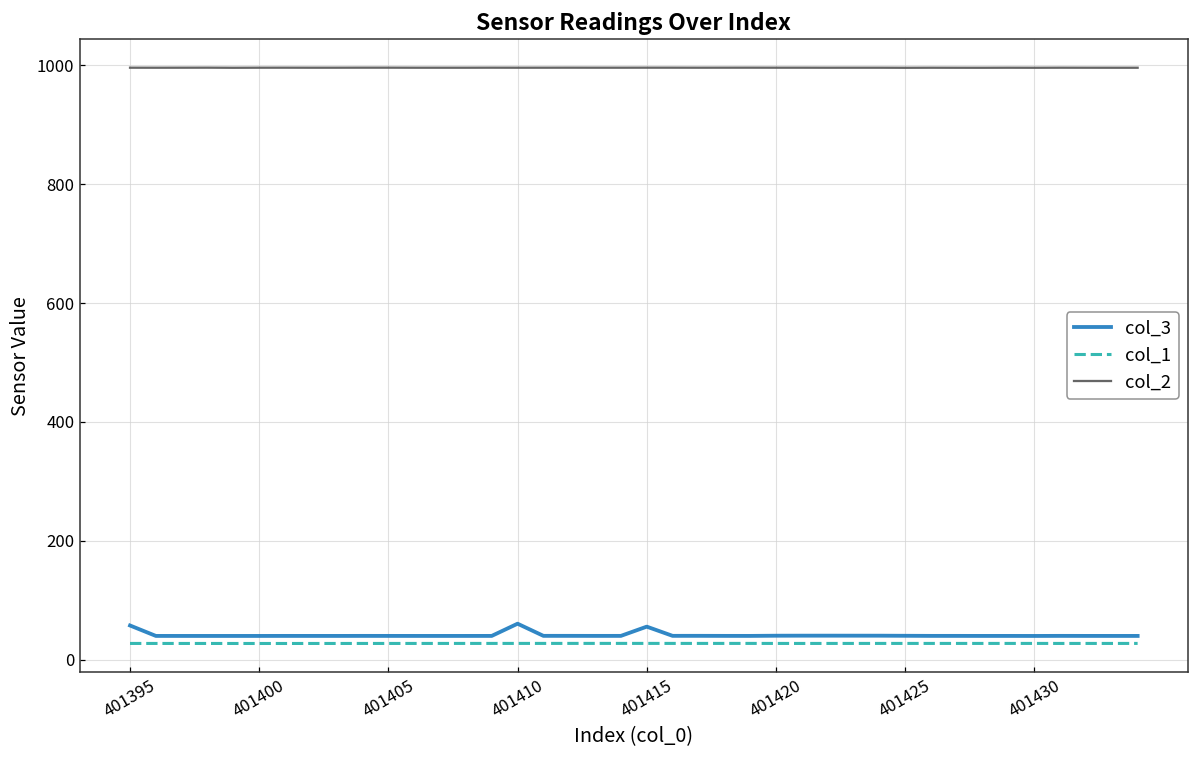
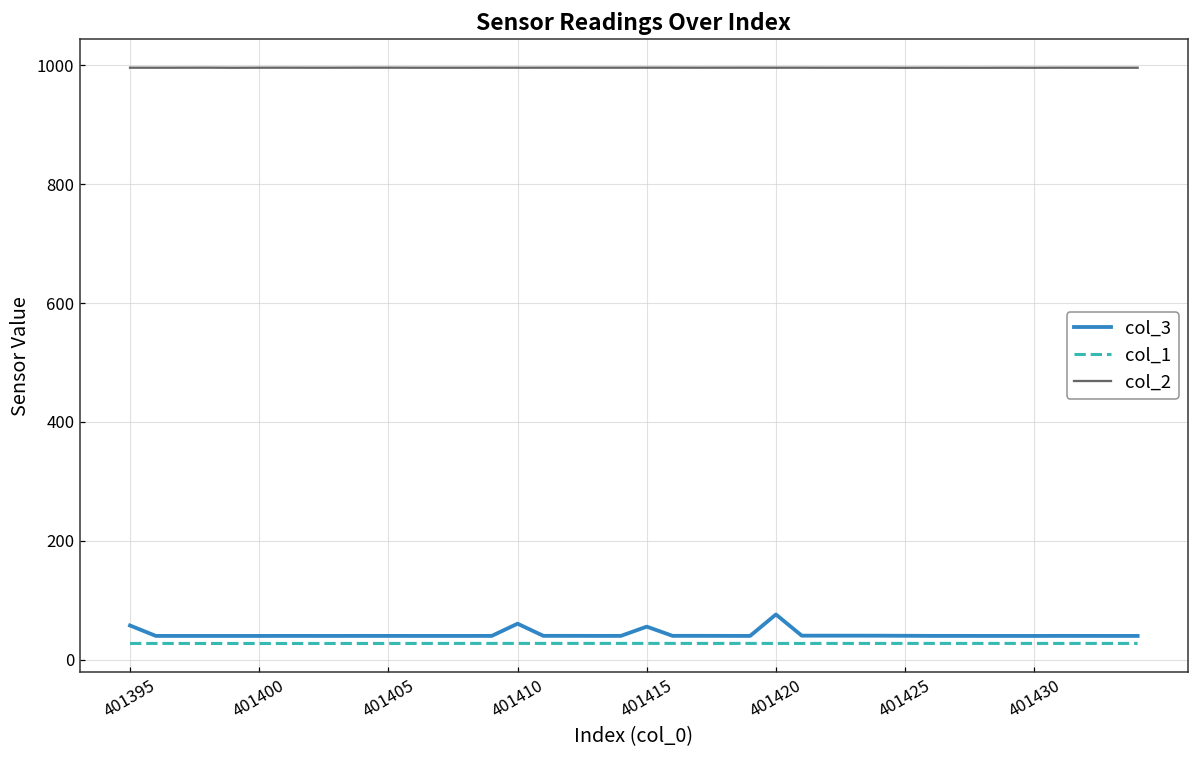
  {
    "col_3": {
      "401395": 60,
      "401400": 40,
      "401405": 40,
      "401410": 60,
      "401415": 60,
-     "401420": 40,
+     "401420": 80,
      "401425": 40,
      "401430": 40
    },
    "col_1": {
      "401395": 30,
      "401400": 30,
      "401405": 30,
      "401410": 30,
      "401415": 30,
      "401420": 30,
      "401425": 30,
      "401430": 30
    },
    "col_2": {
      "401395": 1000,
      "401400": 1000,
      "401405": 1000,
      "401410": 1000,
      "401415": 1000,
      "401420": 1000,
      "401425": 1000,
      "401430": 1000
    }
  }
